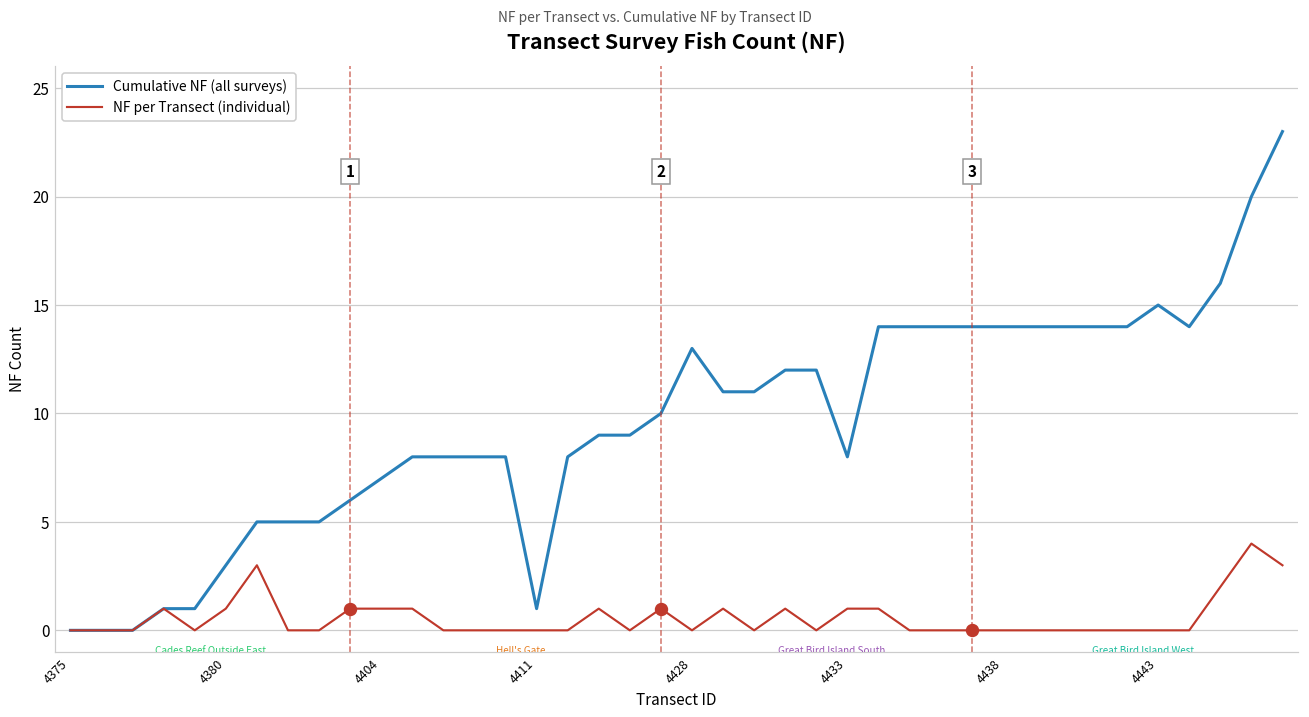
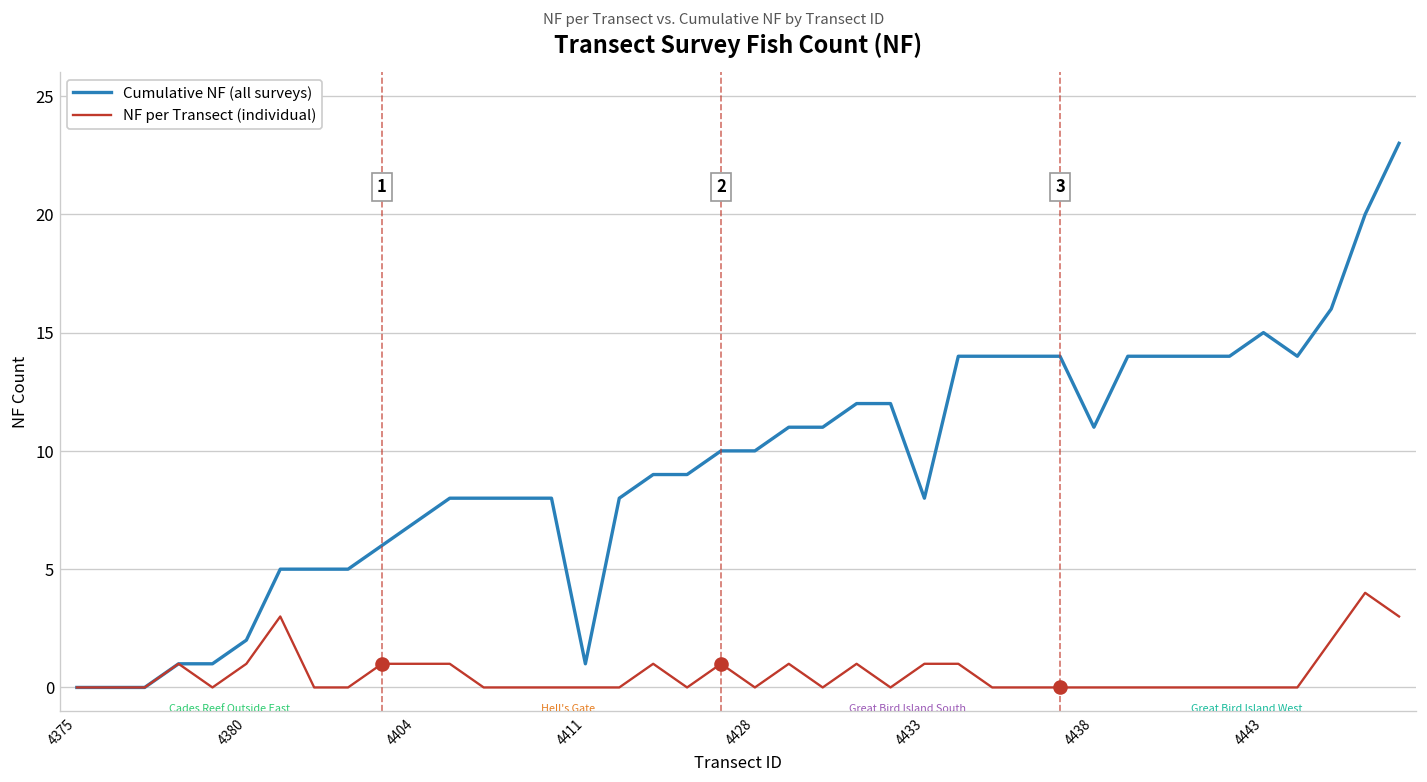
  {
    "Cumulative NF (all surveys)": {
-     "4380": 3,
+     "4380": 2,
      "4404": 7,
      "4411": 1,
-     "4428": 13,
+     "4428": 10,
      "4433": 8,
-     "4438": 14,
+     "4438": 11,
      "4443": 15
    }
  }
